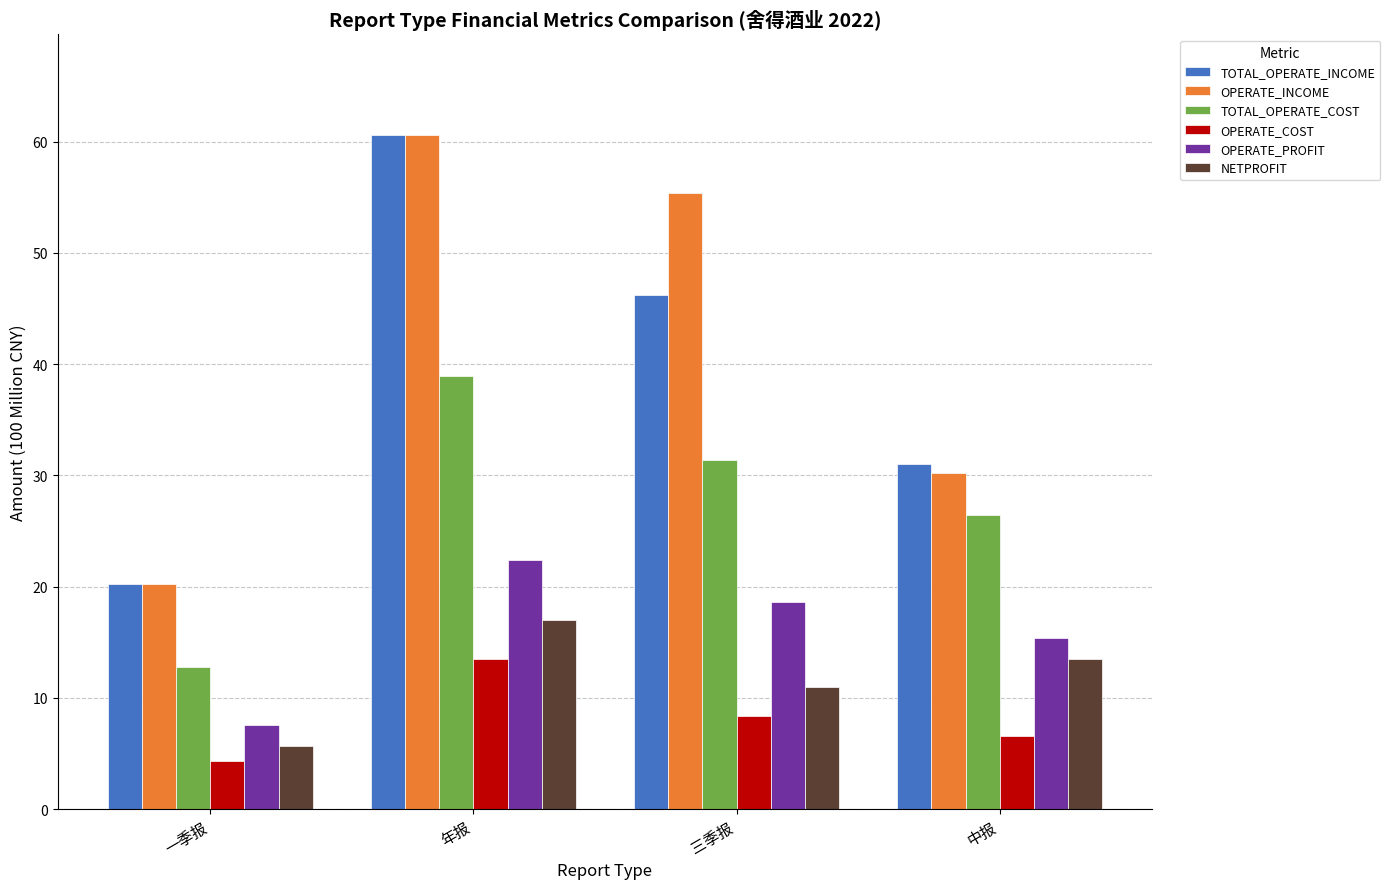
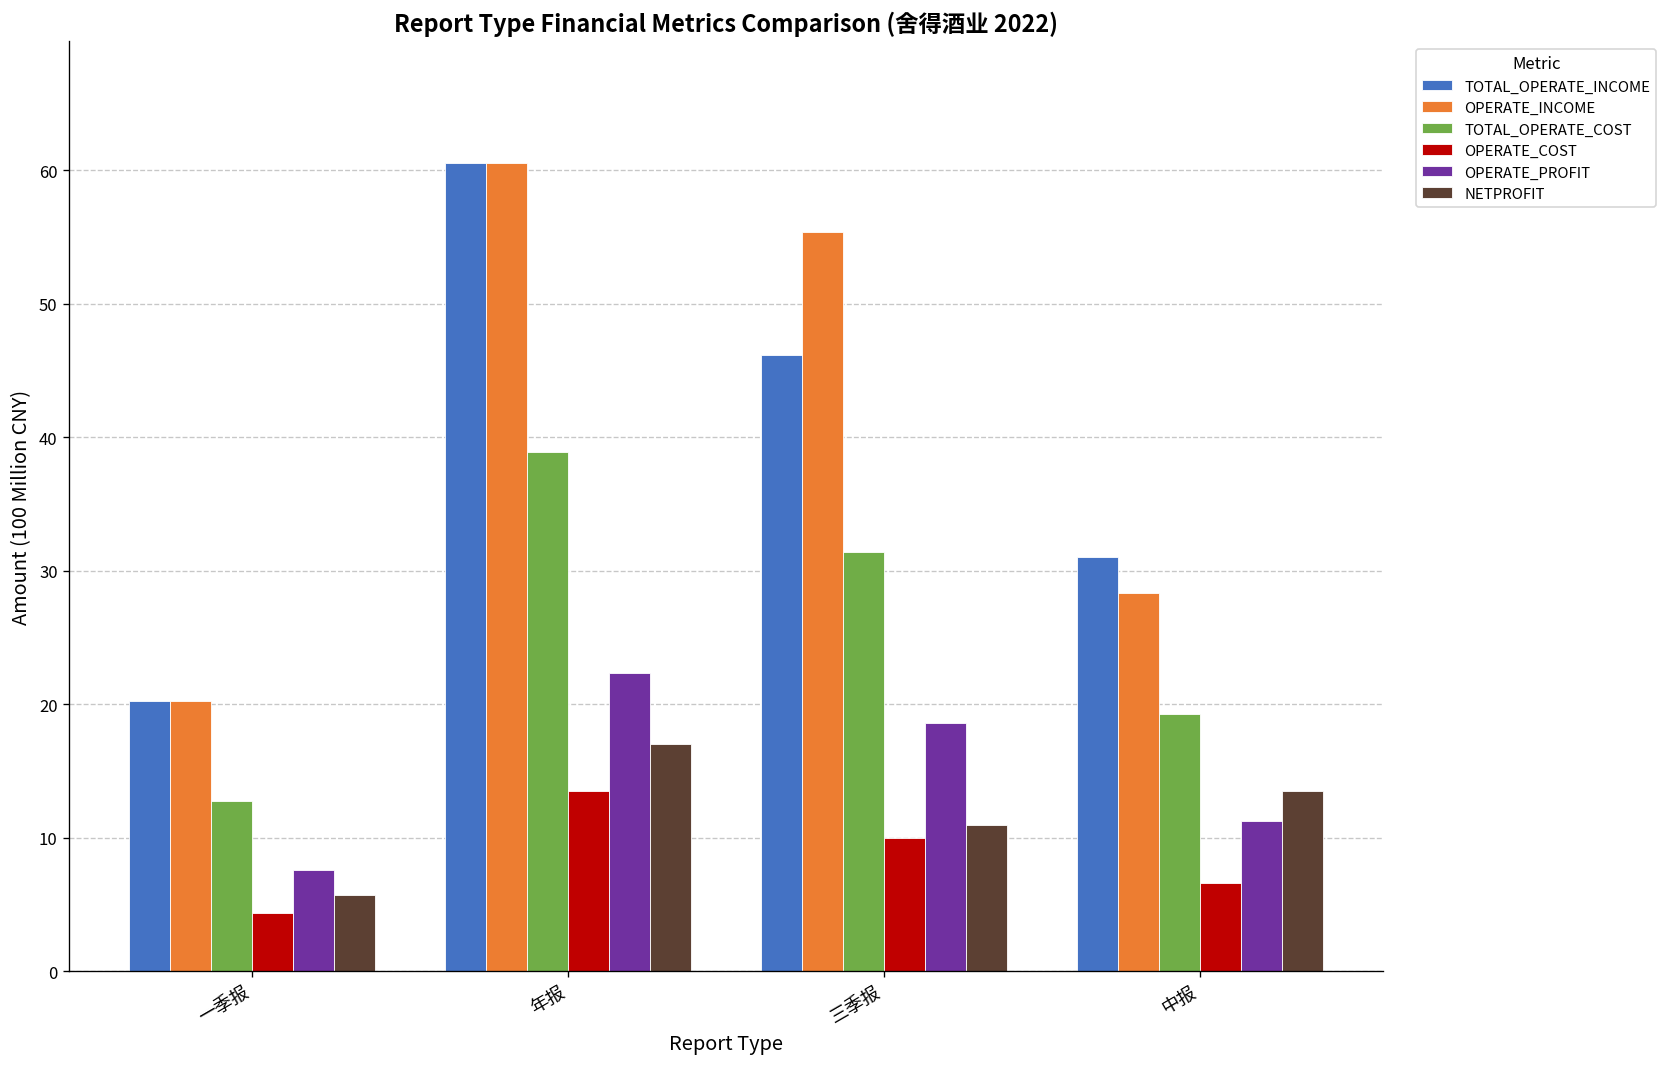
  {
    "TOTAL_OPERATE_INCOME": {
      "一季报": 20.2,
      "年报": 60.6,
      "三季报": 46.2,
      "中报": 31.0
    },
    "OPERATE_INCOME": {
      "一季报": 20.2,
      "年报": 60.6,
      "三季报": 55.4,
-     "中报": 30.3
+     "中报": 28.4
    },
    "TOTAL_OPERATE_COST": {
      "一季报": 12.8,
      "年报": 38.9,
      "三季报": 31.4,
-     "中报": 26.4
+     "中报": 19.3
    },
    "OPERATE_COST": {
      "一季报": 4.4,
      "年报": 13.5,
-     "三季报": 8.4,
+     "三季报": 10.0,
      "中报": 6.6
    },
    "OPERATE_PROFIT": {
      "一季报": 7.6,
      "年报": 22.4,
      "三季报": 18.6,
-     "中报": 15.4
+     "中报": 11.3
    },
    "NETPROFIT": {
      "一季报": 5.7,
      "年报": 17.0,
      "三季报": 10.9,
      "中报": 13.5
    }
  }
